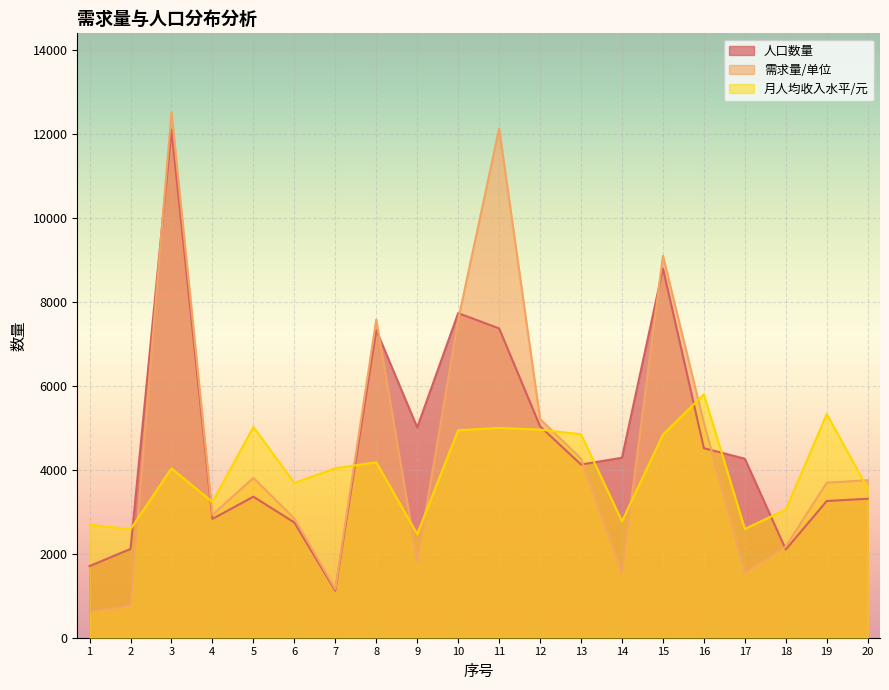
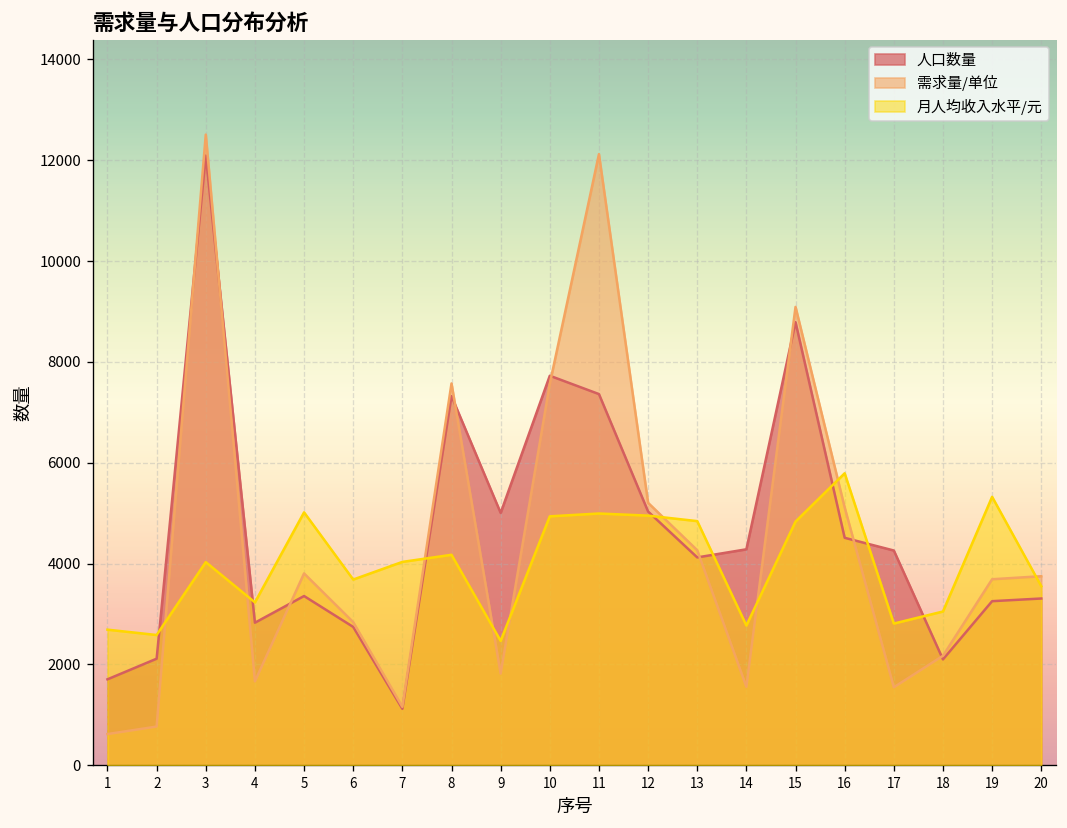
  {
    "人口数量": {
      "1": 1700,
      "2": 2100,
      "3": 12100,
      "4": 2800,
      "5": 3400,
      "6": 2700,
      "8": 7300,
      "9": 5000,
      "10": 7700,
      "11": 7400,
      "12": 5000,
      "13": 4100,
      "14": 4300,
      "15": 8800,
      "16": 4500,
      "17": 4300,
      "18": 2100,
      "19": 3300,
      "20": 3300
    },
    "需求量/单位": {
      "1": 600,
      "2": 800,
      "3": 12500,
-     "4": 2900,
+     "4": 1700,
      "5": 3800,
      "6": 2800,
      "8": 7600,
      "9": 1800,
      "10": 7600,
      "11": 12100,
      "12": 5200,
      "13": 4300,
      "14": 1600,
      "15": 9100,
      "16": 5100,
      "17": 1500,
      "18": 2200,
      "19": 3700,
      "20": 3800
    },
    "月人均收入水平/元": {
      "1": 2700,
      "2": 2600,
      "3": 4000,
      "4": 3200,
      "5": 5000,
      "6": 3700,
      "7": 4000,
      "8": 4200,
      "9": 2500,
      "10": 4900,
      "11": 5000,
      "12": 5000,
      "13": 4800,
      "14": 2800,
      "15": 4800,
      "16": 5800,
-     "17": 2600,
+     "17": 2800,
      "18": 3100,
      "19": 5300,
      "20": 3600
    }
  }
